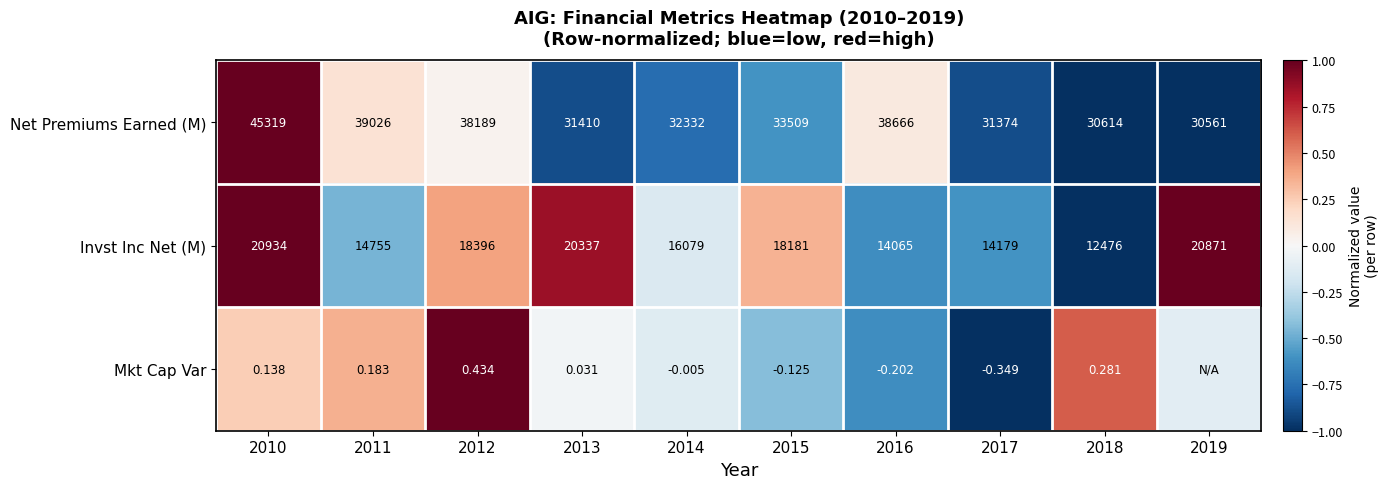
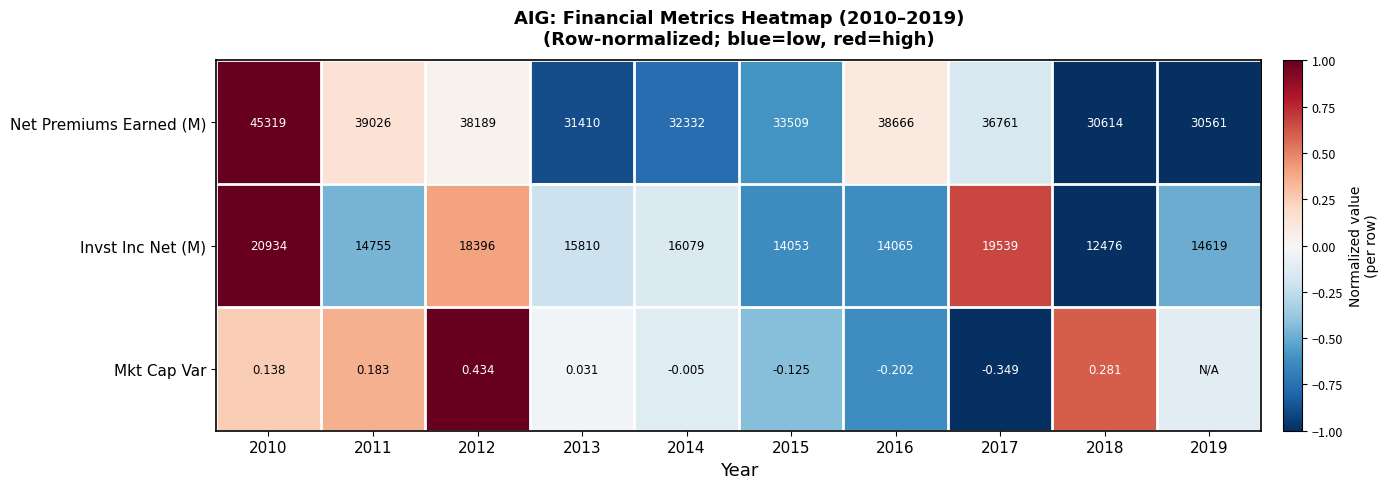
  {
    "Net Premiums Earned (M)": {
      "2010": 45319,
      "2011": 39026,
      "2012": 38189,
      "2013": 31410,
      "2014": 32332,
      "2015": 33509,
      "2016": 38666,
-     "2017": 31374,
+     "2017": 36761,
      "2018": 30614,
      "2019": 30561
    },
    "Invst Inc Net (M)": {
      "2010": 20934,
      "2011": 14755,
      "2012": 18396,
-     "2013": 20337,
+     "2013": 15810,
      "2014": 16079,
-     "2015": 18181,
+     "2015": 14053,
      "2016": 14065,
-     "2017": 14179,
+     "2017": 19539,
      "2018": 12476,
-     "2019": 20871
+     "2019": 14619
    },
    "Mkt Cap Var": {
      "2010": 0.138,
      "2011": 0.183,
      "2012": 0.434,
      "2013": 0.031,
      "2014": -0.005,
      "2015": -0.125,
      "2016": -0.202,
      "2017": -0.349,
      "2018": 0.281
    }
  }
